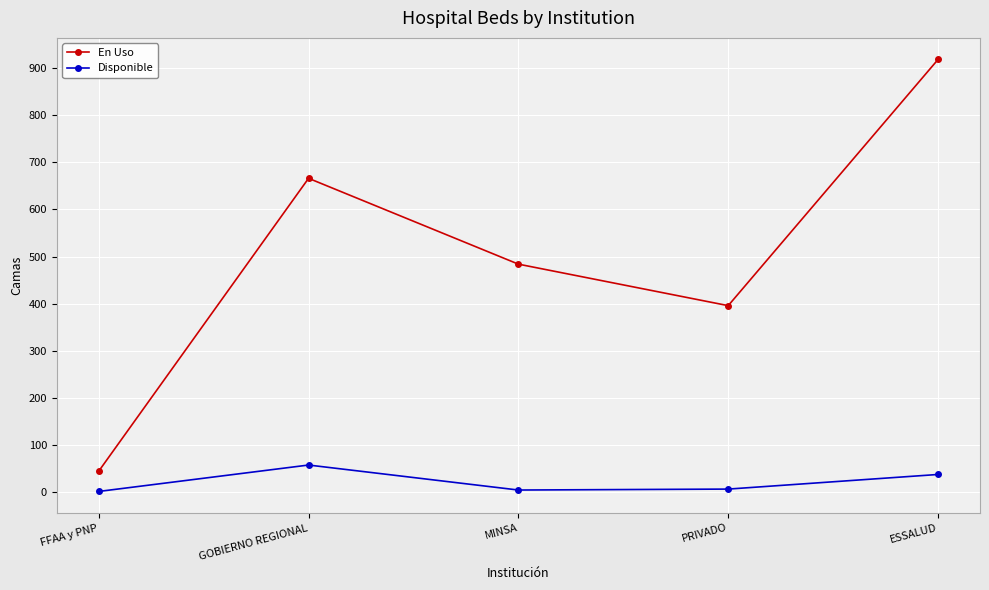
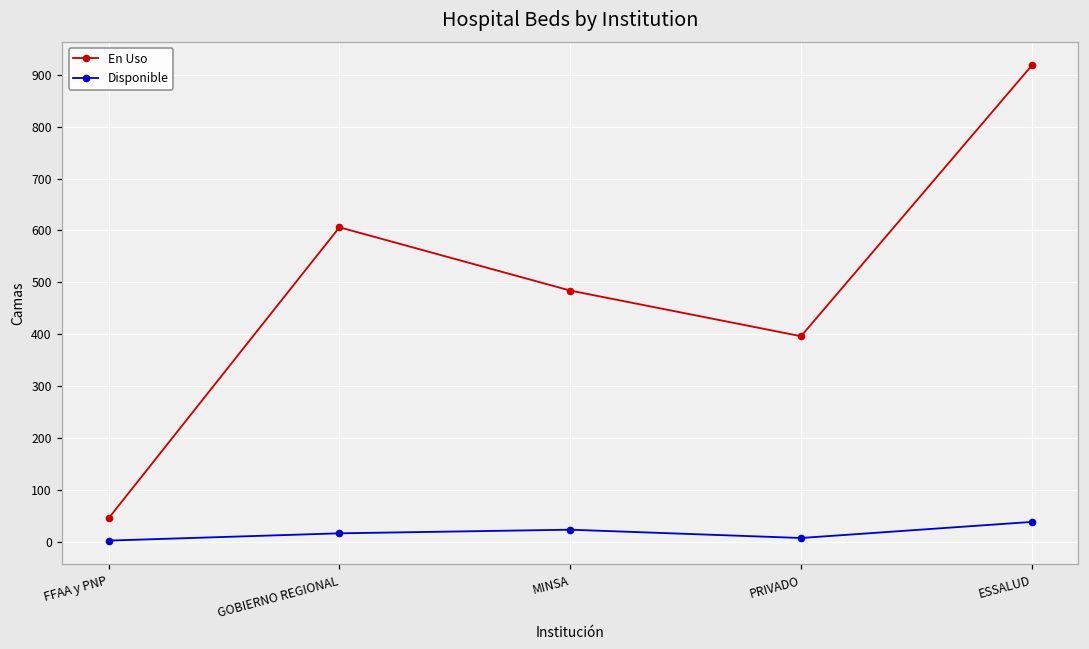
  {
    "En Uso": {
      "FFAA y PNP": 50,
-     "GOBIERNO REGIONAL": 670,
+     "GOBIERNO REGIONAL": 610,
      "MINSA": 480,
      "PRIVADO": 400,
      "ESSALUD": 920
    },
    "Disponible": {
      "FFAA y PNP": 0,
-     "GOBIERNO REGIONAL": 60,
-     "MINSA": 10,
+     "GOBIERNO REGIONAL": 20,
+     "MINSA": 20,
      "PRIVADO": 10,
      "ESSALUD": 40
    }
  }
